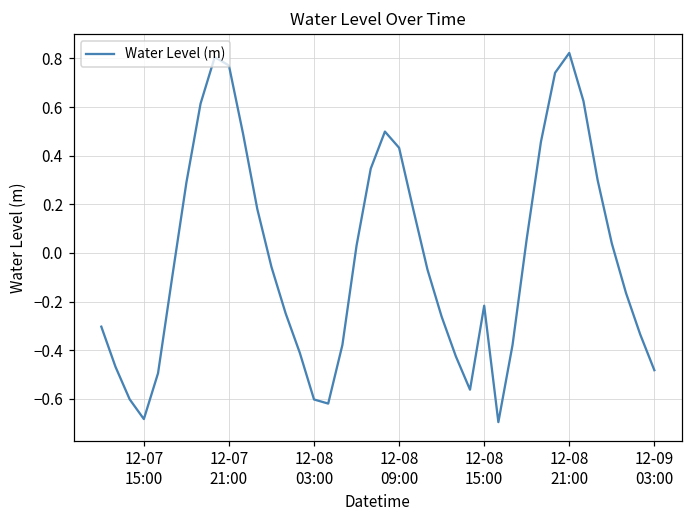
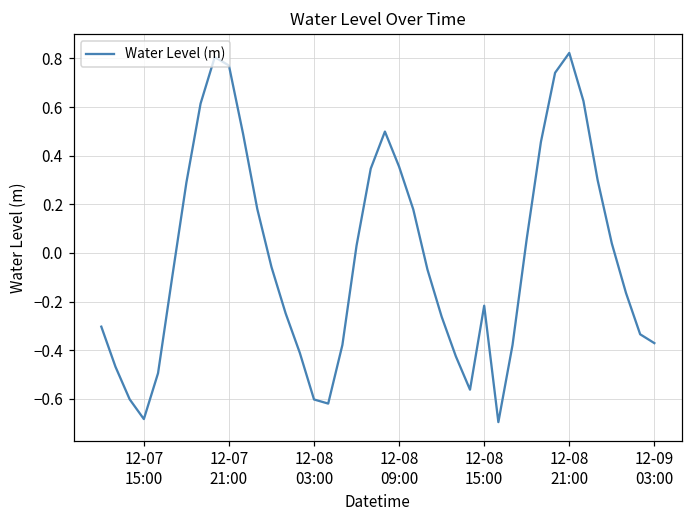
  {
    "12-07 15:00": -0.68,
    "12-08 03:00": -0.60,
-   "12-08 09:00": 0.43,
+   "12-08 09:00": 0.35,
    "12-08 15:00": -0.22,
    "12-08 21:00": 0.82,
-   "12-09 03:00": -0.48
+   "12-09 03:00": -0.37
  }
